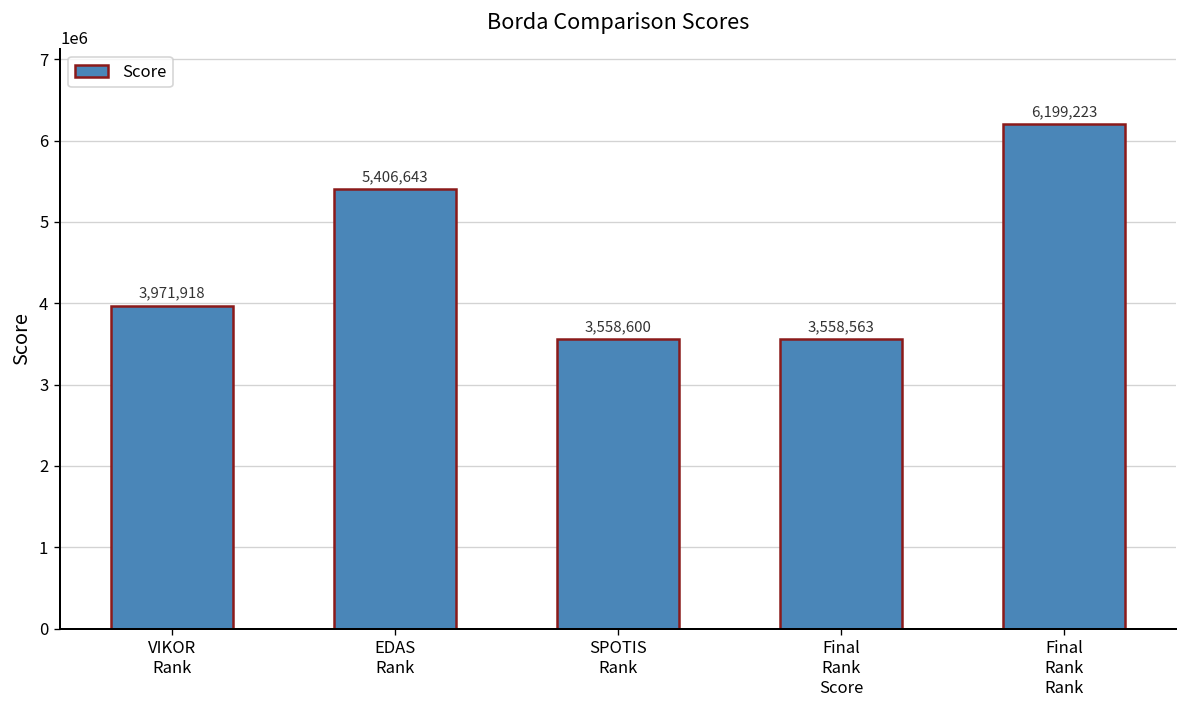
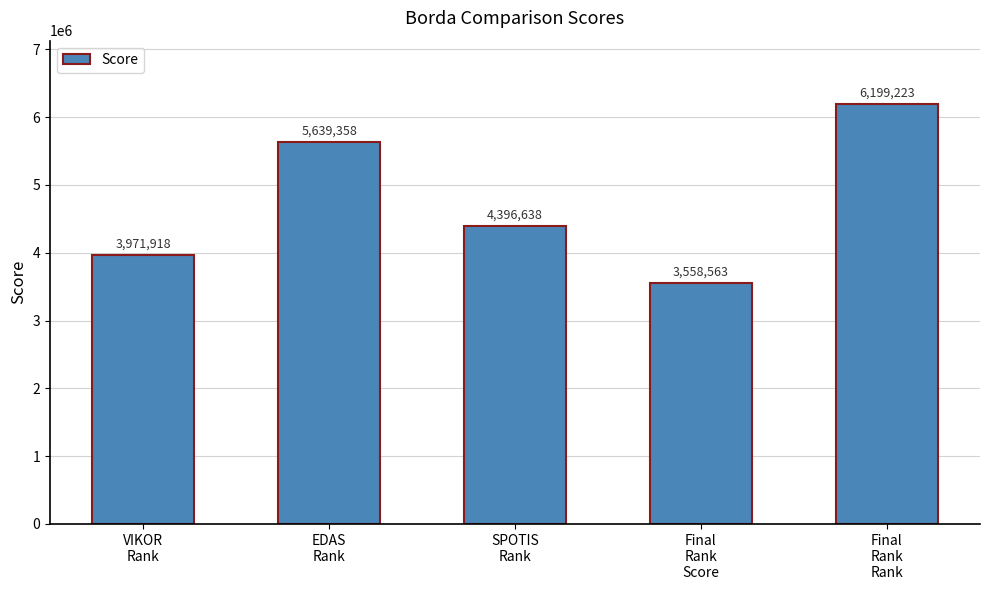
  {
    "VIKOR Rank": "3,971,918",
-   "EDAS Rank": "5,406,643",
-   "SPOTIS Rank": "3,558,600",
+   "EDAS Rank": "5,639,358",
+   "SPOTIS Rank": "4,396,638",
    "Final Rank Score": "3,558,563",
    "Final Rank Rank": "6,199,223"
  }
